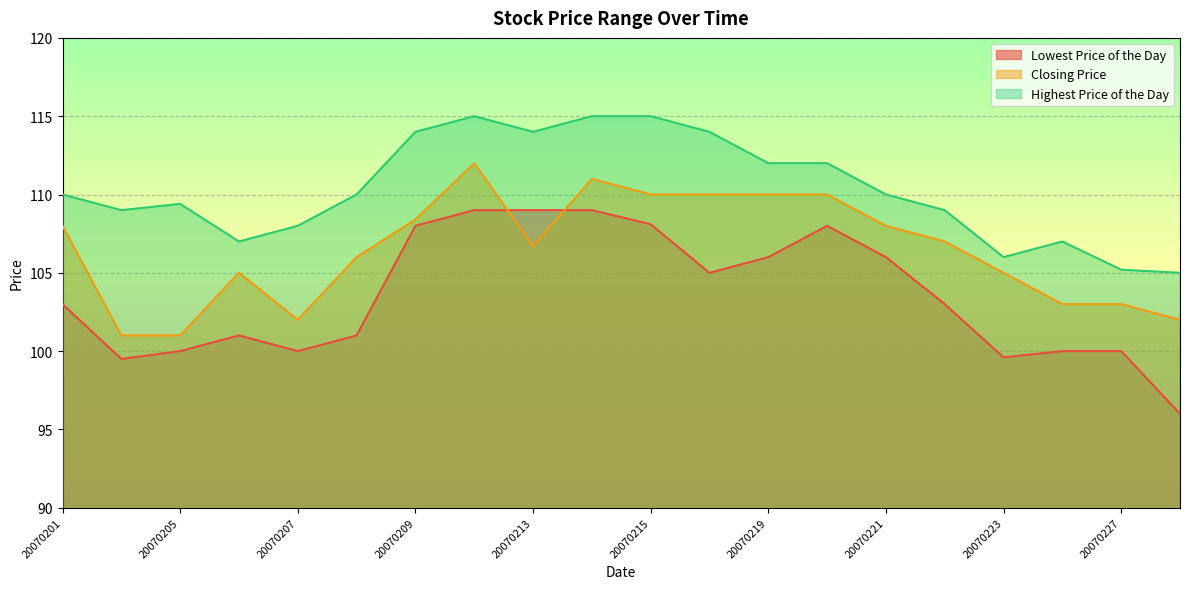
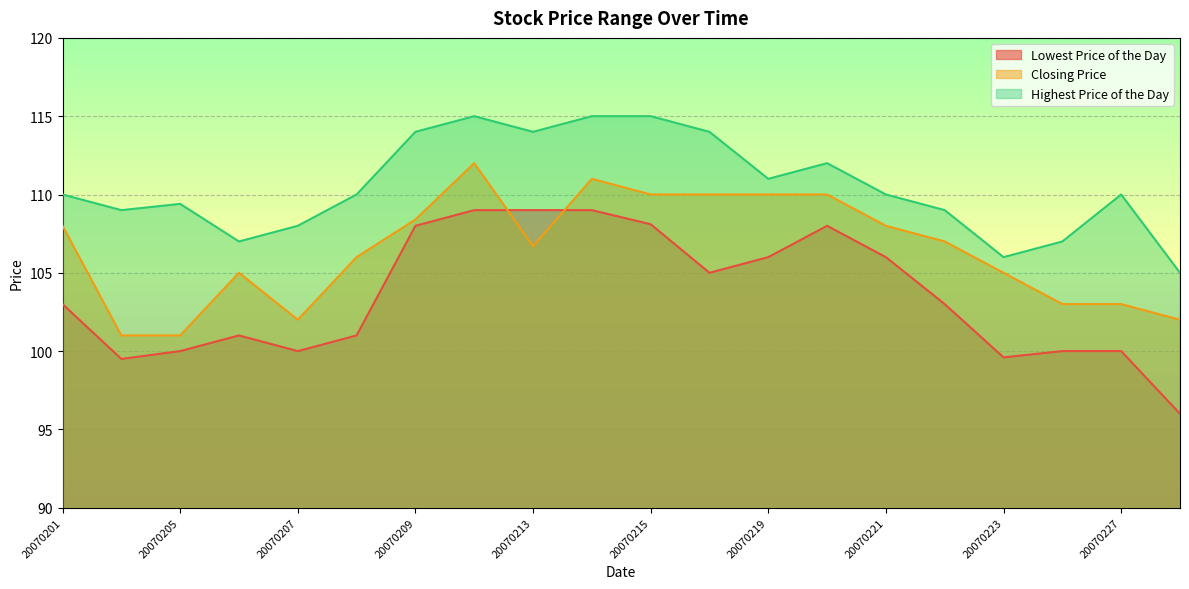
  {
    "Lowest Price of the Day": {
      "20070201": 103.0,
      "20070205": 100.0,
      "20070207": 100.0,
      "20070209": 108.0,
      "20070213": 109.0,
      "20070215": 108.1,
      "20070219": 106.0,
      "20070221": 106.0,
      "20070223": 99.6,
      "20070227": 100.0
    },
    "Closing Price": {
      "20070201": 108.0,
      "20070205": 101.0,
      "20070207": 102.0,
      "20070209": 108.4,
      "20070213": 106.7,
      "20070215": 110.0,
      "20070219": 110.0,
      "20070221": 108.0,
      "20070223": 105.0,
      "20070227": 103.0
    },
    "Highest Price of the Day": {
      "20070201": 110.0,
      "20070205": 109.4,
      "20070207": 108.0,
      "20070209": 114.0,
      "20070213": 114.0,
      "20070215": 115.0,
-     "20070219": 112,
+     "20070219": 111,
      "20070221": 110.0,
      "20070223": 106.0,
-     "20070227": 105.2
+     "20070227": 110.0
    }
  }
